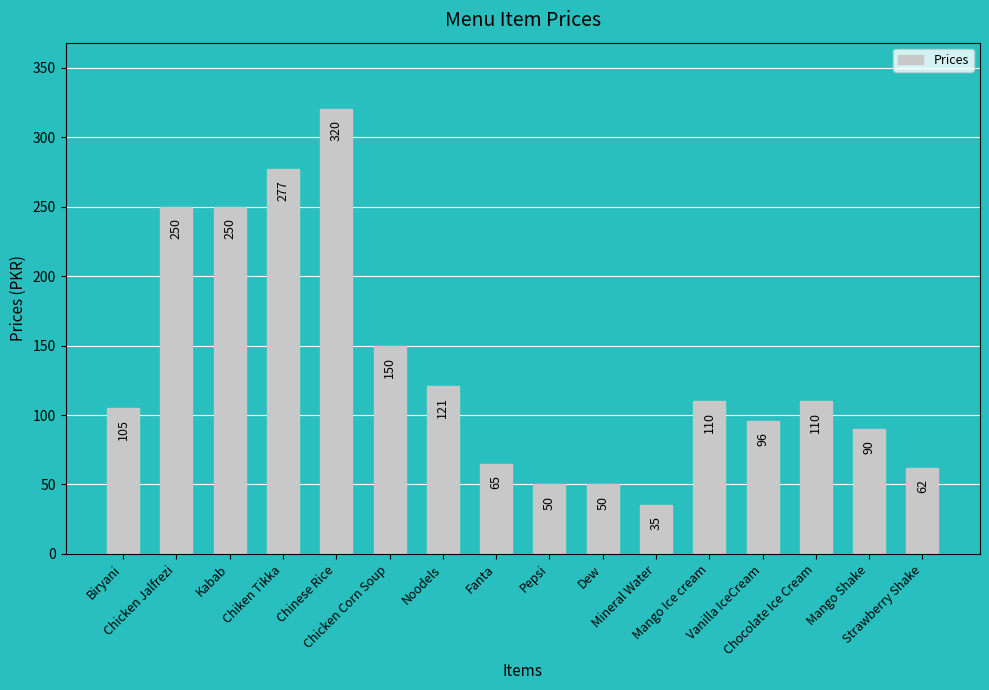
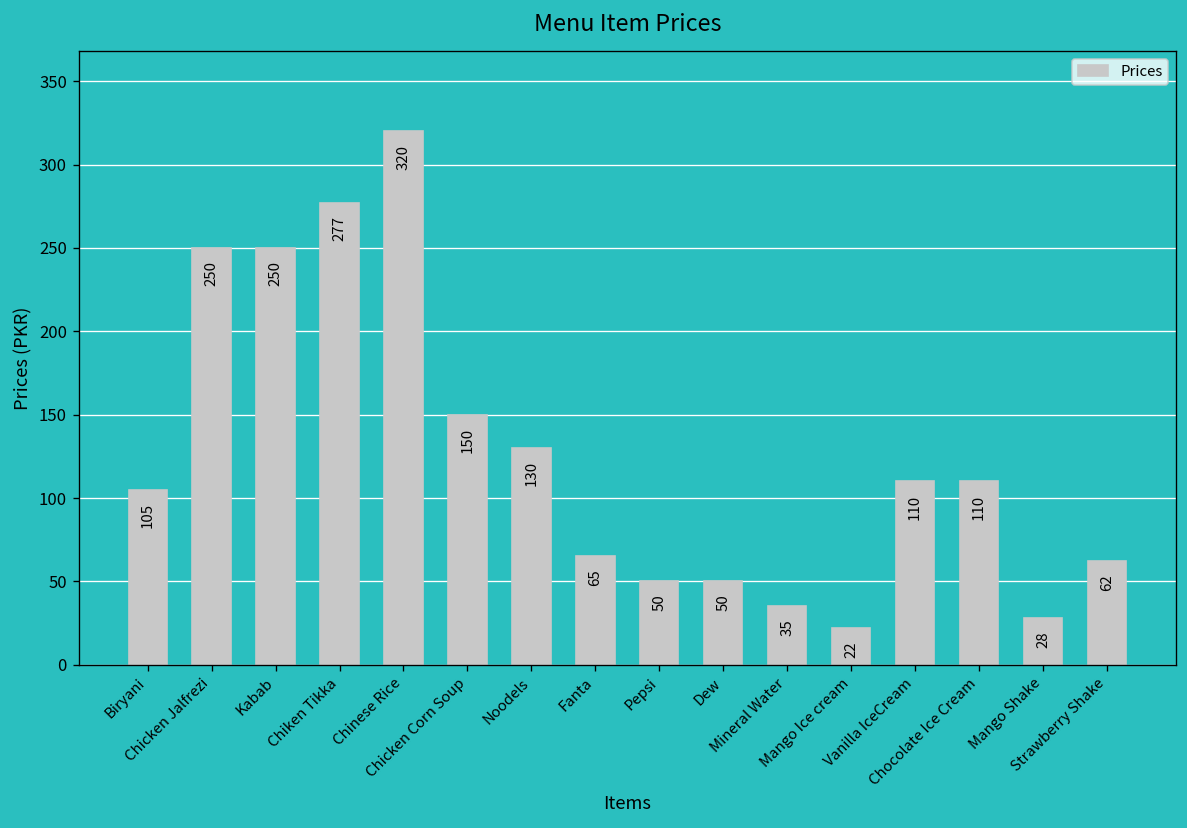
  {
    "Biryani": 105,
    "Chicken Jalfrezi": 250,
    "Kabab": 250,
    "Chiken Tikka": 277,
    "Chinese Rice": 320,
    "Chicken Corn Soup": 150,
-   "Noodels": 121,
+   "Noodels": 130,
    "Fanta": 65,
    "Pepsi": 50,
    "Dew": 50,
    "Mineral Water": 35,
-   "Mango Ice cream": 110,
-   "Vanilla IceCream": 96,
+   "Mango Ice cream": 22,
+   "Vanilla IceCream": 110,
    "Chocolate Ice Cream": 110,
-   "Mango Shake": 90,
+   "Mango Shake": 28,
    "Strawberry Shake": 62
  }
